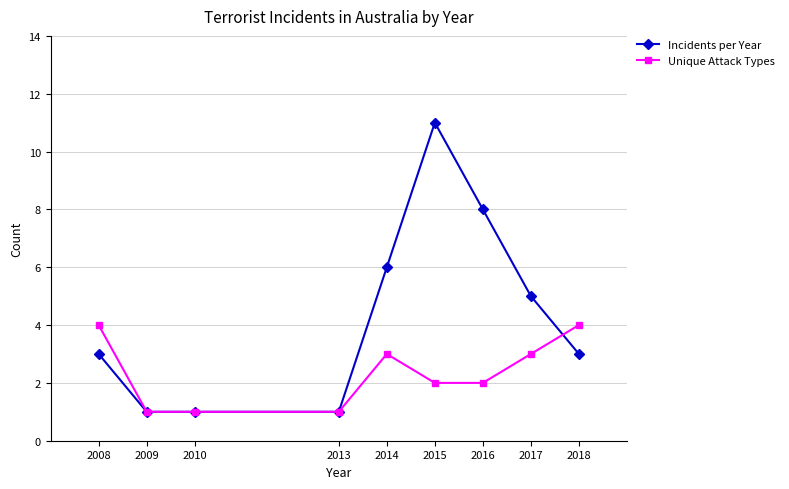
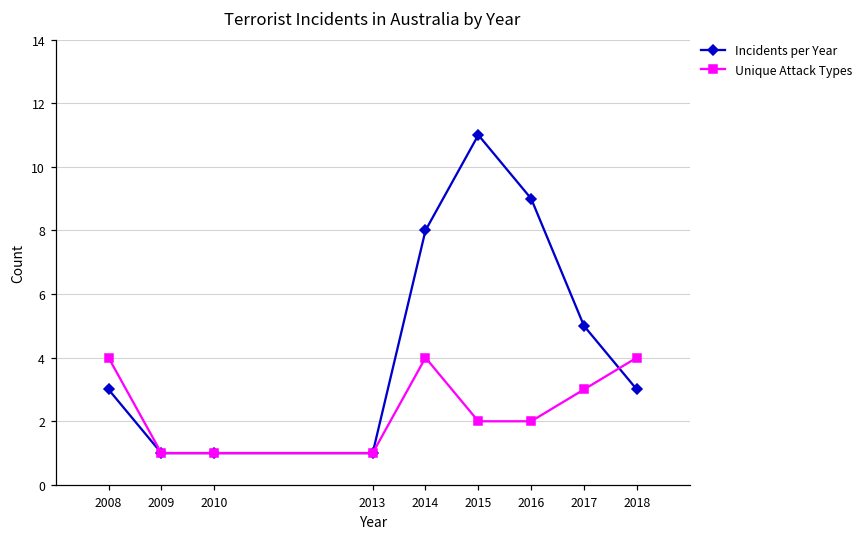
  {
    "Incidents per Year": {
      "2008": 3,
-     "2014": 6,
+     "2014": 8,
      "2015": 11,
-     "2016": 8,
+     "2016": 9,
      "2017": 5,
      "2018": 3
    },
    "Unique Attack Types": {
      "2008": 4,
-     "2014": 3,
+     "2014": 4,
      "2015": 2,
      "2016": 2,
      "2017": 3,
      "2018": 4
    }
  }
